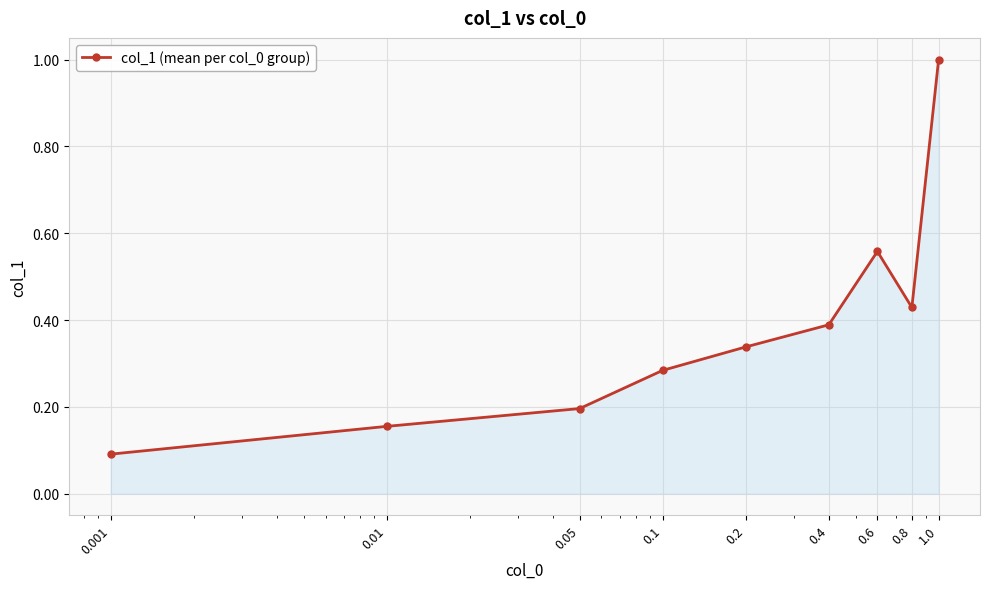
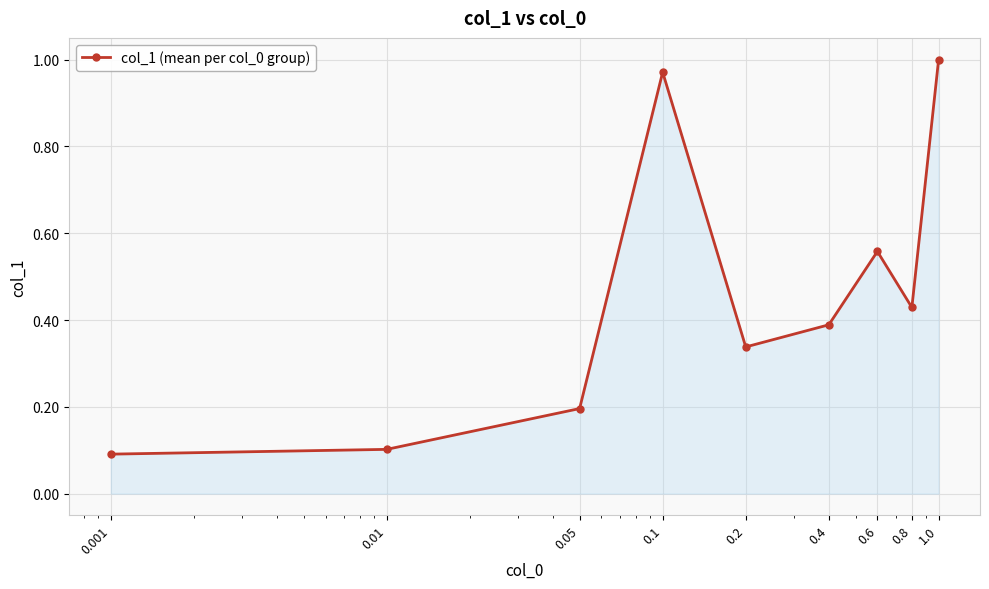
  {
    "0.001": 0.09,
-   "0.01": 0.16,
+   "0.01": 0.10,
    "0.05": 0.20,
-   "0.1": 0.28,
+   "0.1": 0.97,
    "0.2": 0.34,
    "0.4": 0.39,
    "0.6": 0.56,
    "0.8": 0.43,
    "1.0": 1.00
  }
